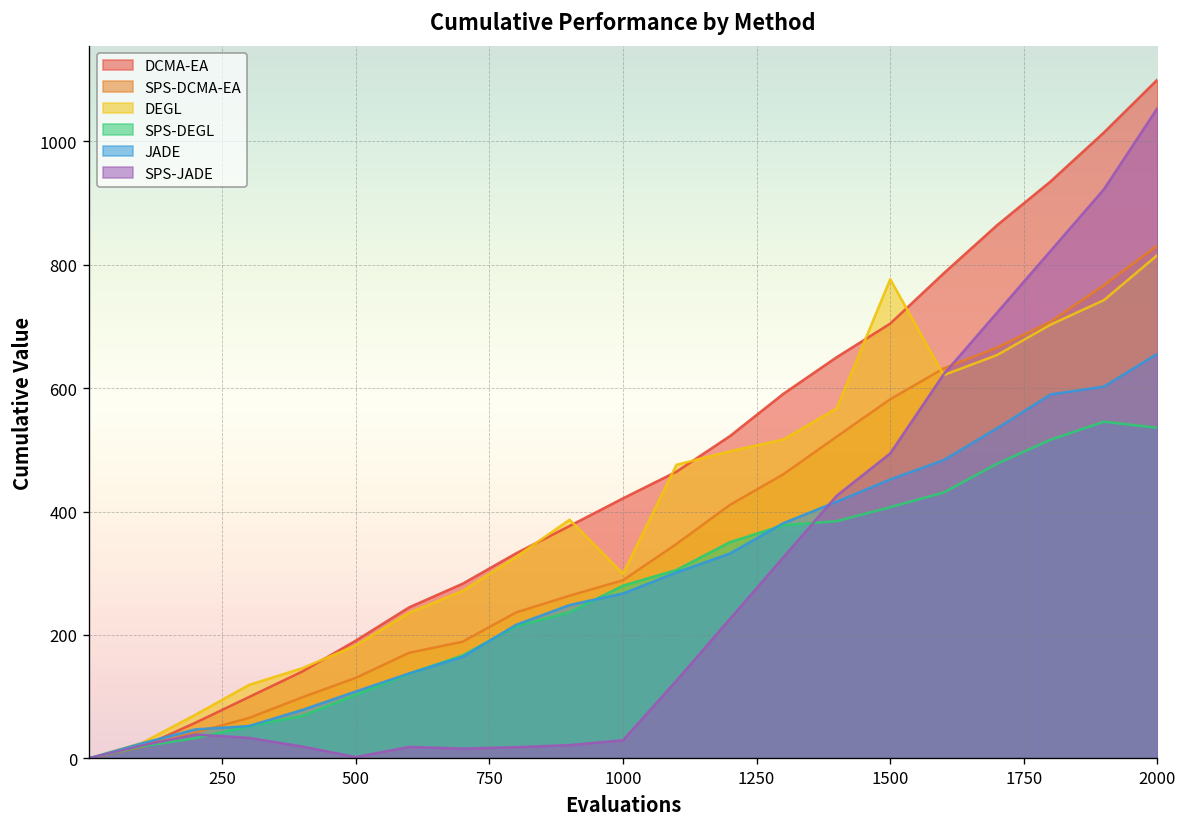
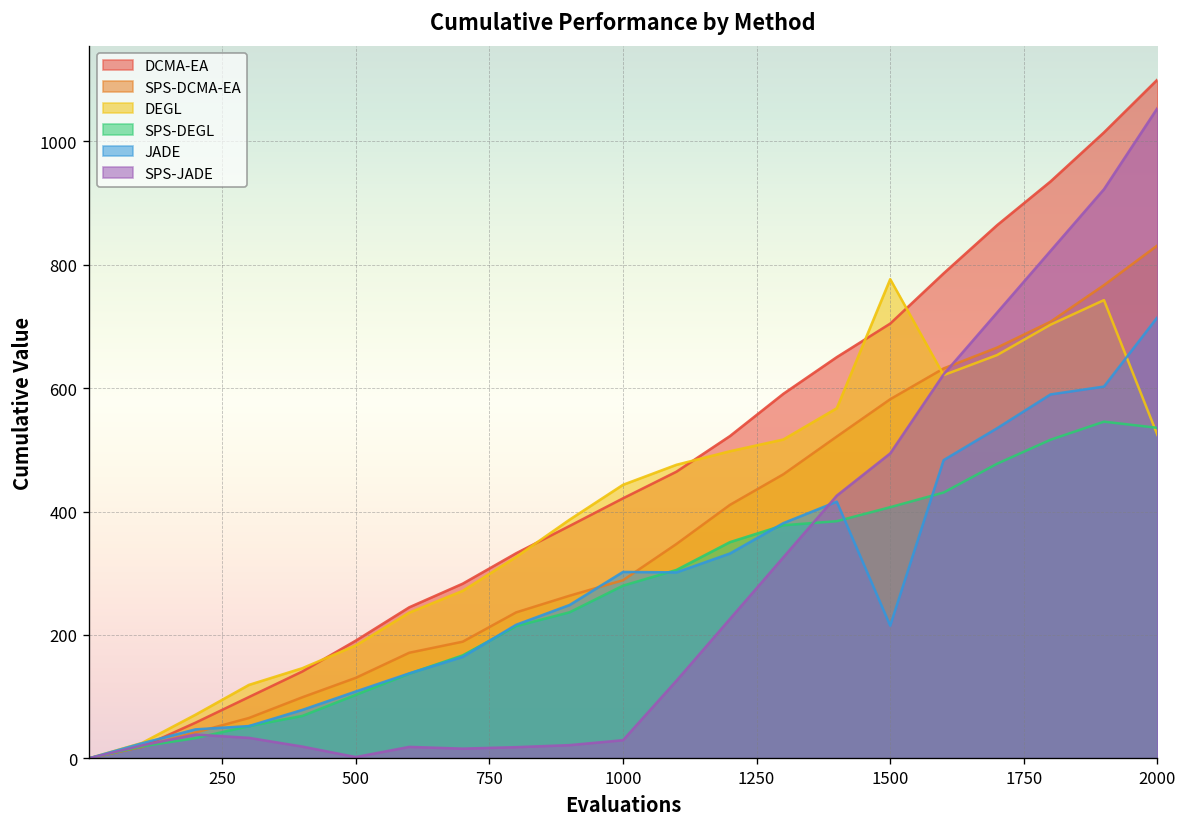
  {
    "DEGL": {
      "500": 180,
-     "1000": 300,
+     "1000": 440,
      "1500": 780,
-     "2000": 820
+     "2000": 520
    },
    "SPS-DEGL": {
      "500": 100,
      "1000": 280,
      "1500": 410,
      "2000": 540
    },
    "JADE": {
      "500": 110,
-     "1000": 270,
-     "1500": 450,
-     "2000": 660
+     "1000": 300,
+     "1500": 220,
+     "2000": 710
    },
    "SPS-JADE": {
      "500": 0,
      "1000": 30,
      "1500": 490,
      "2000": 1050
    }
  }
